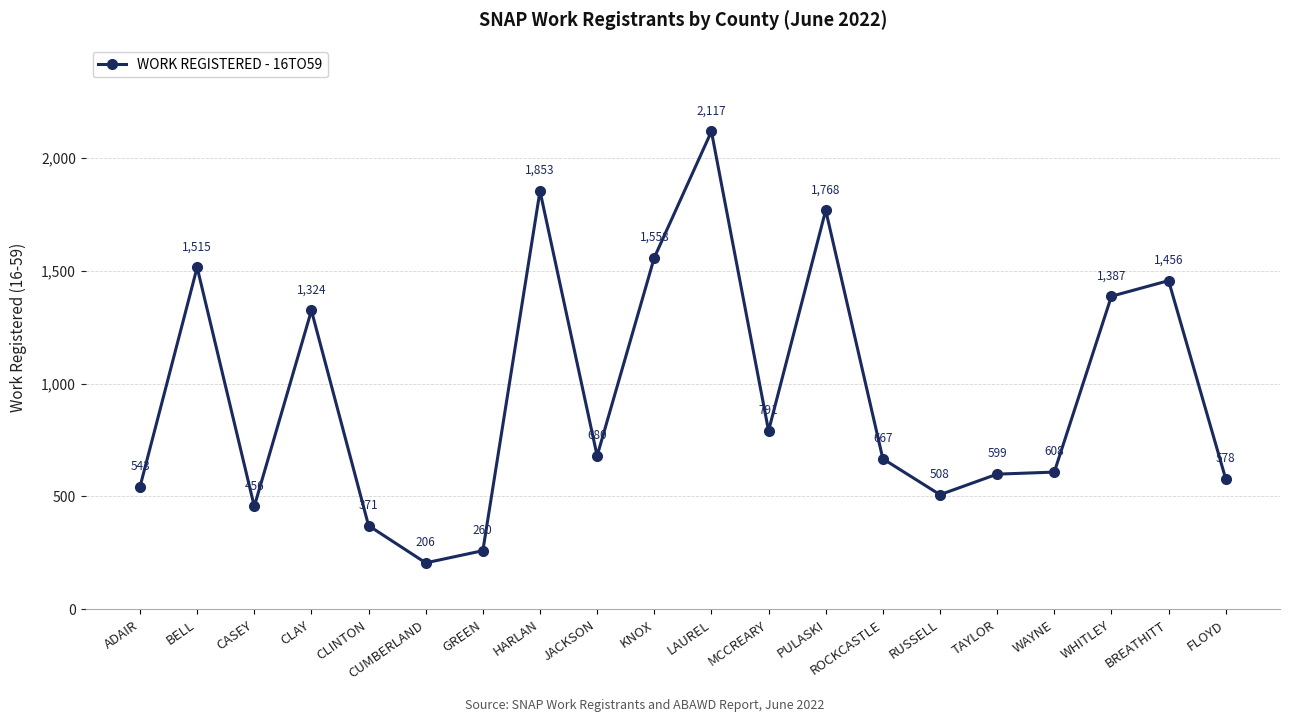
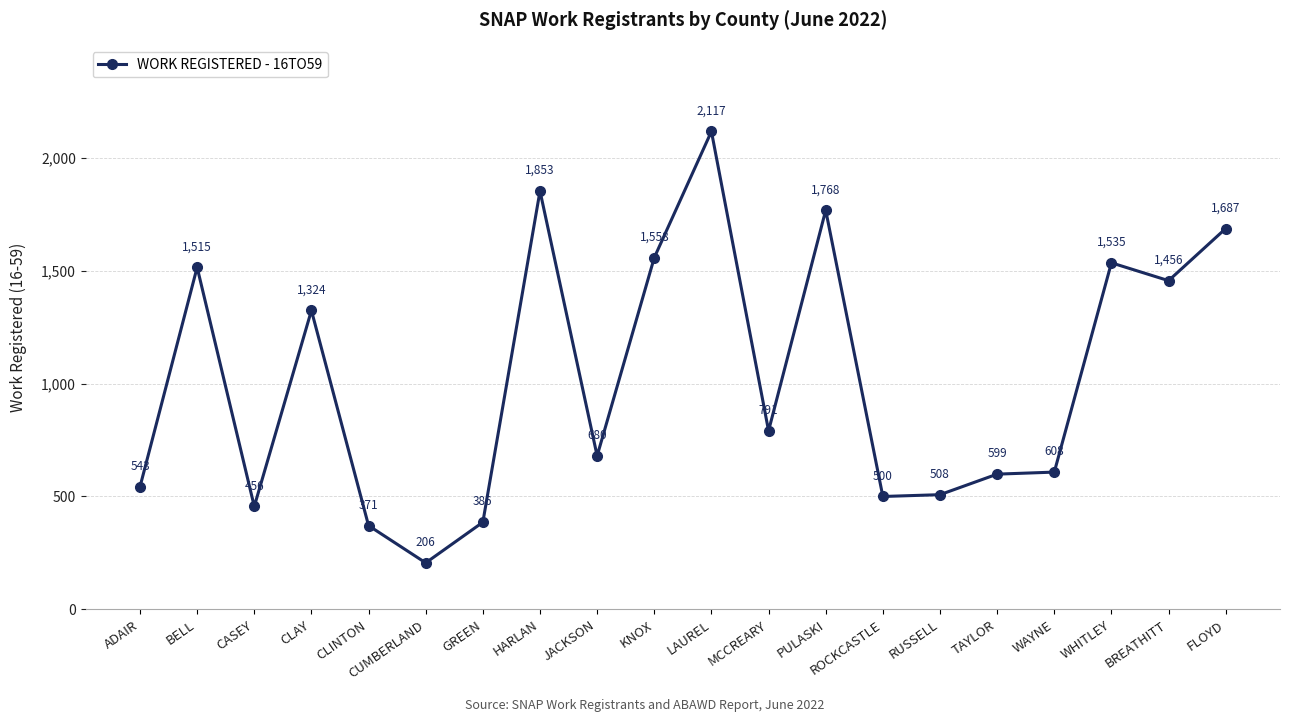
  {
    "ADAIR": "543",
    "BELL": "1,515",
    "CASEY": "456",
    "CLAY": "1,324",
    "CLINTON": "371",
    "CUMBERLAND": "206",
-   "GREEN": "260",
+   "GREEN": "386",
    "HARLAN": "1,853",
    "JACKSON": "680",
    "KNOX": "1,558",
    "LAUREL": "2,117",
    "MCCREARY": "791",
    "PULASKI": "1,768",
-   "ROCKCASTLE": "667",
+   "ROCKCASTLE": "500",
    "RUSSELL": "508",
    "TAYLOR": "599",
    "WAYNE": "608",
-   "WHITLEY": "1,387",
+   "WHITLEY": "1,535",
    "BREATHITT": "1,456",
-   "FLOYD": "578"
+   "FLOYD": "1,687"
  }
